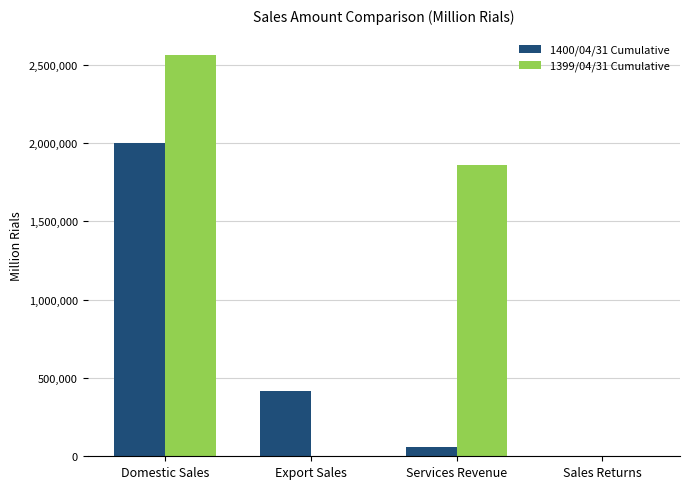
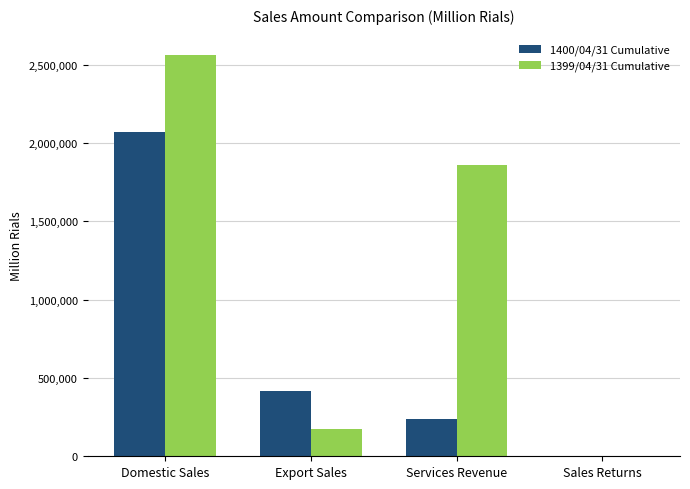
  {
    "1400/04/31 Cumulative": {
-     "Domestic Sales": "2,000,000",
+     "Domestic Sales": "2,070,000",
      "Export Sales": "420,000",
-     "Services Revenue": "60,000",
+     "Services Revenue": "230,000",
      "Sales Returns": "0"
    },
    "1399/04/31 Cumulative": {
      "Domestic Sales": "2,560,000",
-     "Export Sales": "0",
+     "Export Sales": "170,000",
      "Services Revenue": "1,860,000",
      "Sales Returns": "0"
    }
  }
